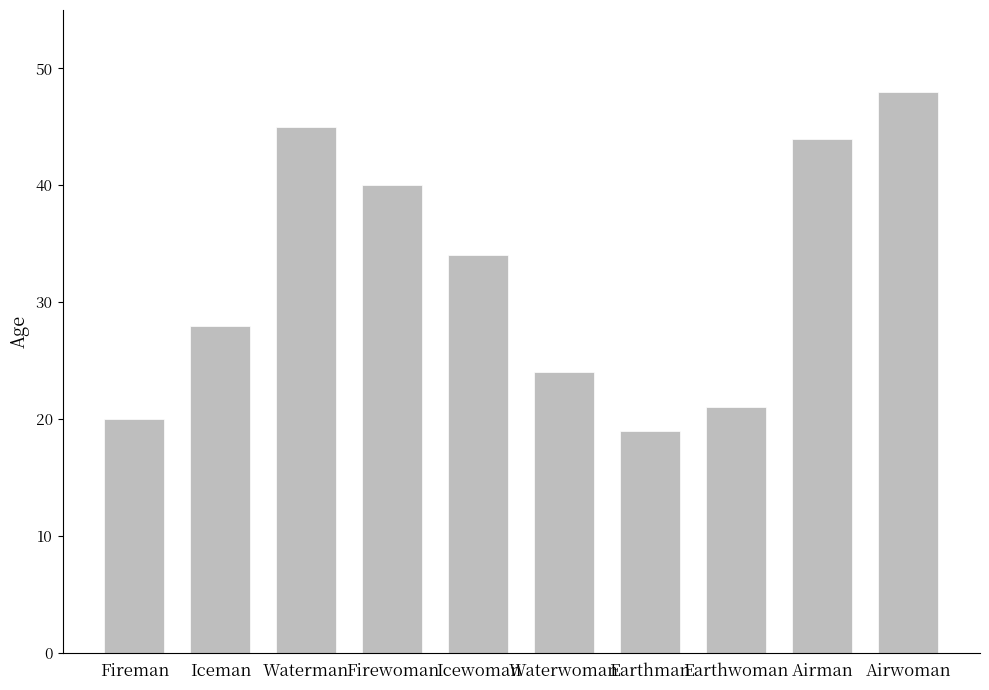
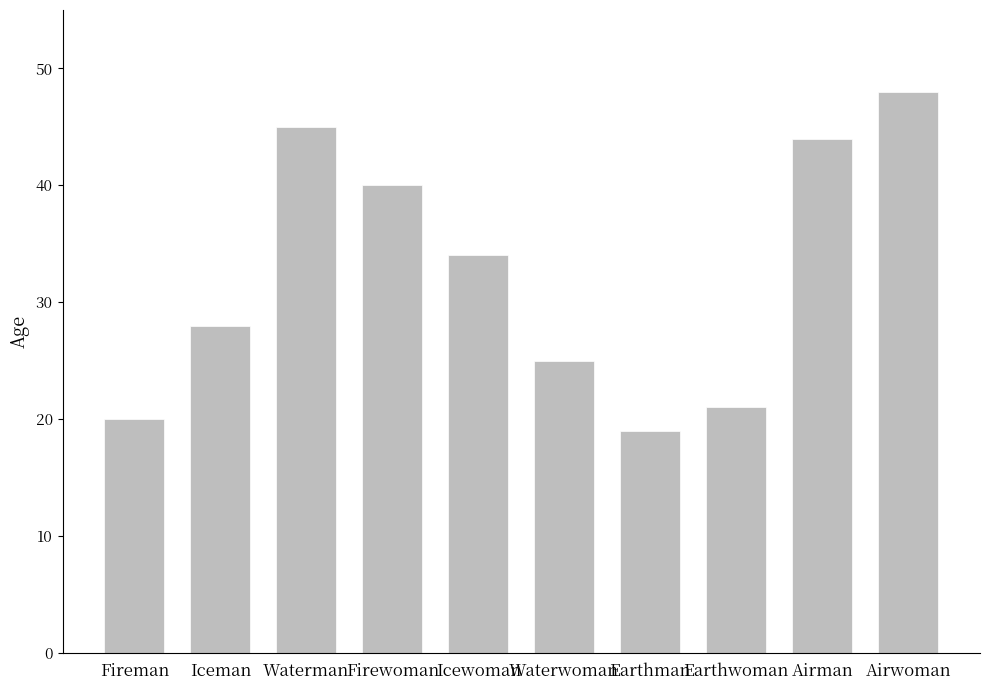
  {
    "Fireman": 20,
    "Iceman": 28,
    "Waterman": 45,
    "Firewoman": 40,
    "Icewoman": 34,
-   "Waterwoman": 24,
+   "Waterwoman": 25,
    "Earthman": 19,
    "Earthwoman": 21,
    "Airman": 44,
    "Airwoman": 48
  }
